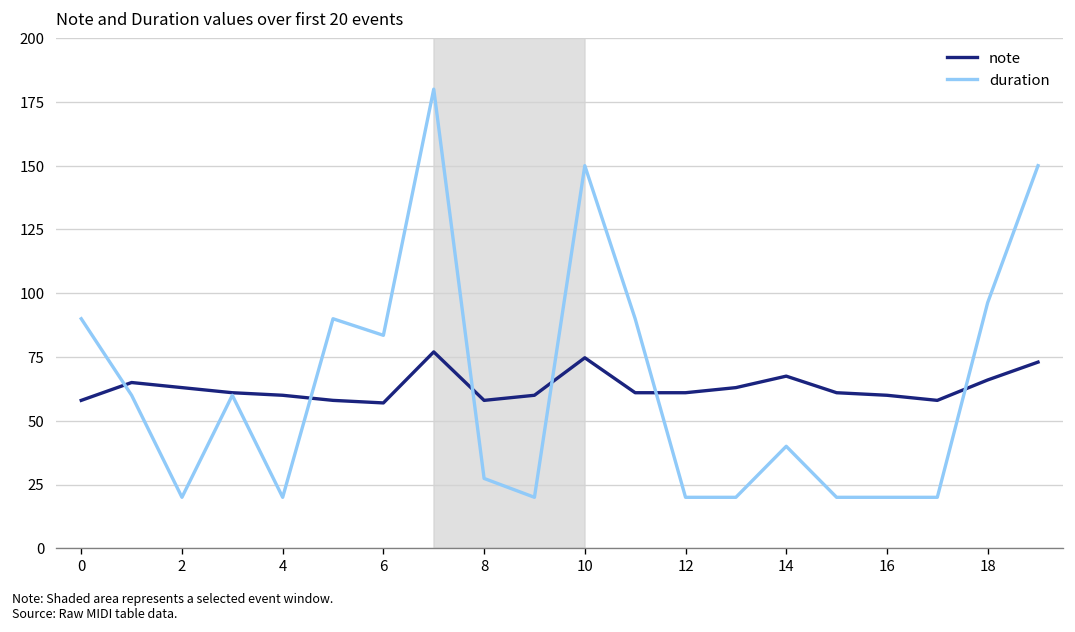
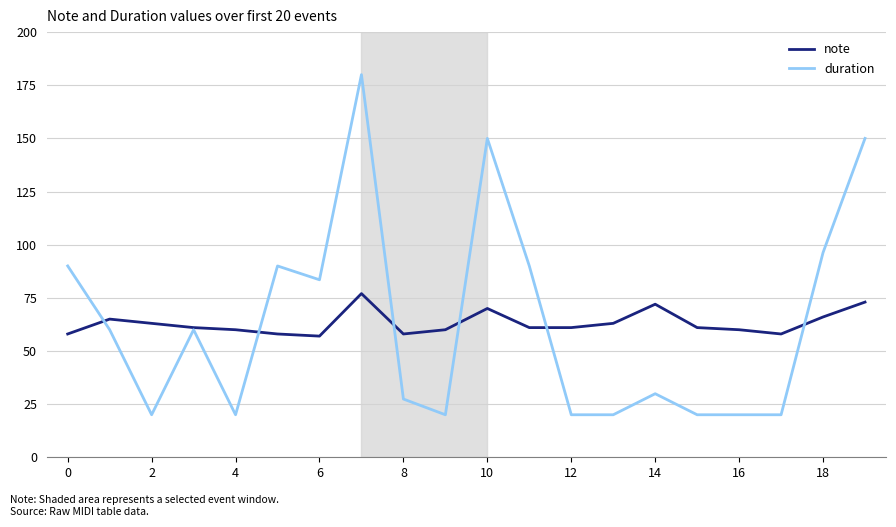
  {
    "note": {
      "0": 58,
      "2": 63,
      "4": 60,
      "6": 57,
      "8": 58,
-     "10": 75,
+     "10": 70,
      "12": 61,
-     "14": 68,
+     "14": 72,
      "16": 60,
      "18": 66
    },
    "duration": {
      "0": 90,
      "2": 20,
      "4": 20,
      "6": 84,
      "8": 27,
      "10": 150,
      "12": 20,
-     "14": 40,
+     "14": 30,
      "16": 20,
      "18": 96
    }
  }
